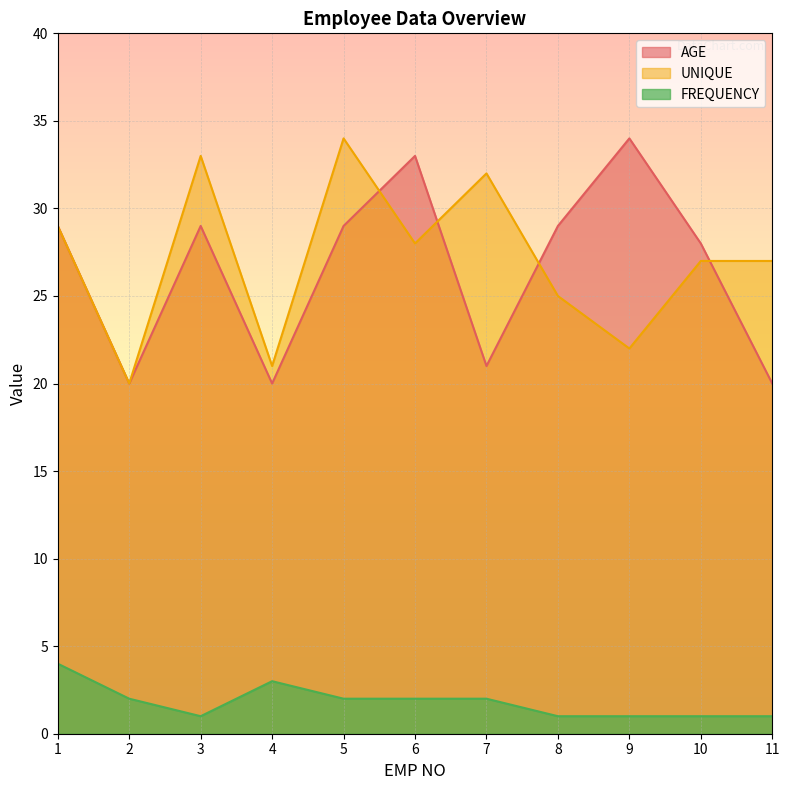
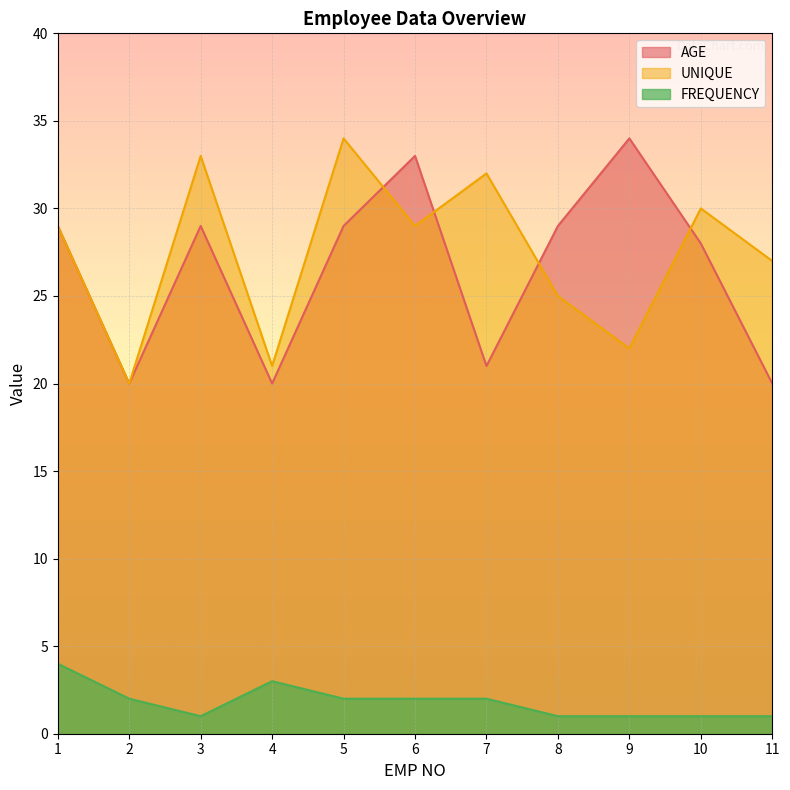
  {
    "AGE": {
      "3": 29,
      "4": 20,
      "5": 29,
      "6": 33,
      "7": 21,
      "8": 29,
      "9": 34,
      "10": 28,
      "11": 20
    },
    "UNIQUE": {
      "3": 33,
      "4": 21,
      "5": 34,
-     "6": 28,
+     "6": 29,
      "7": 32,
      "8": 25,
      "9": 22,
-     "10": 27,
+     "10": 30,
      "11": 27
    },
    "FREQUENCY": {
      "1": 4,
      "2": 2,
      "3": 1,
      "4": 3,
      "5": 2,
      "6": 2,
      "7": 2,
      "8": 1,
      "9": 1,
      "10": 1,
      "11": 1
    }
  }
